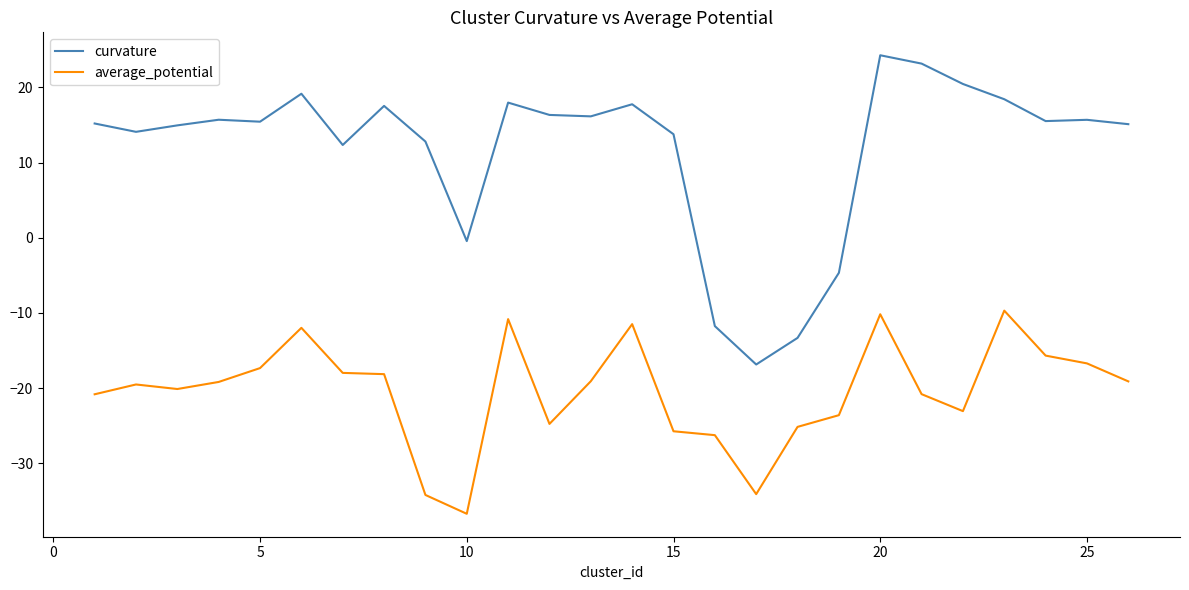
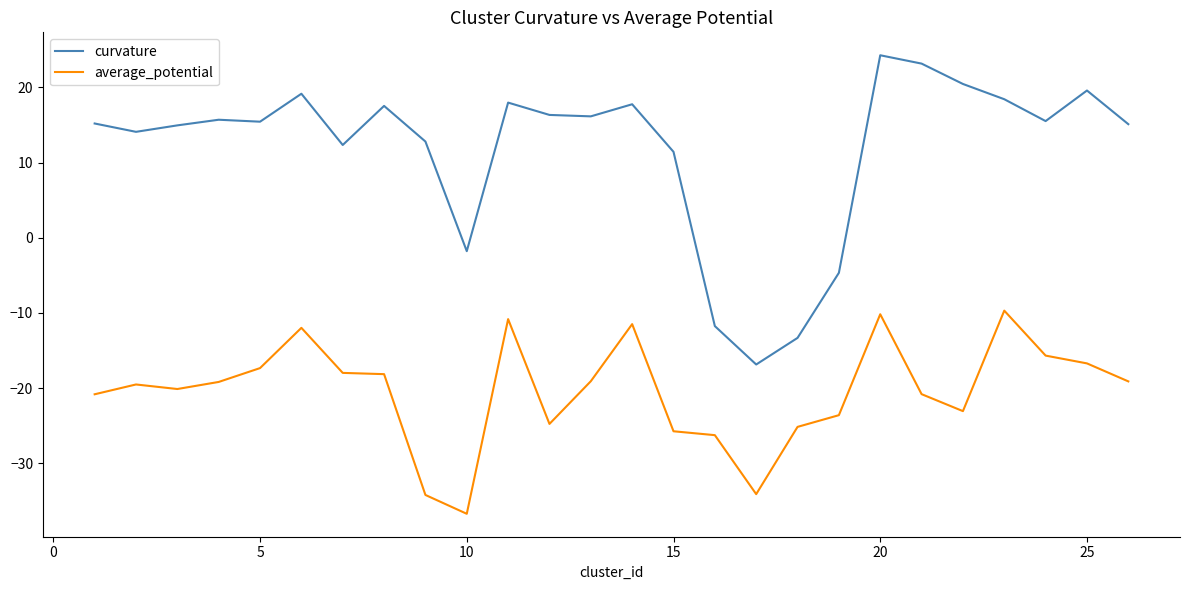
  {
    "curvature": {
      "5": 15,
-     "10": 0,
-     "15": 14,
+     "10": -2,
+     "15": 11,
      "20": 24,
-     "25": 16
+     "25": 20
    },
    "average_potential": {
      "5": -17,
      "10": -37,
      "15": -26,
      "20": -10,
      "25": -17
    }
  }
